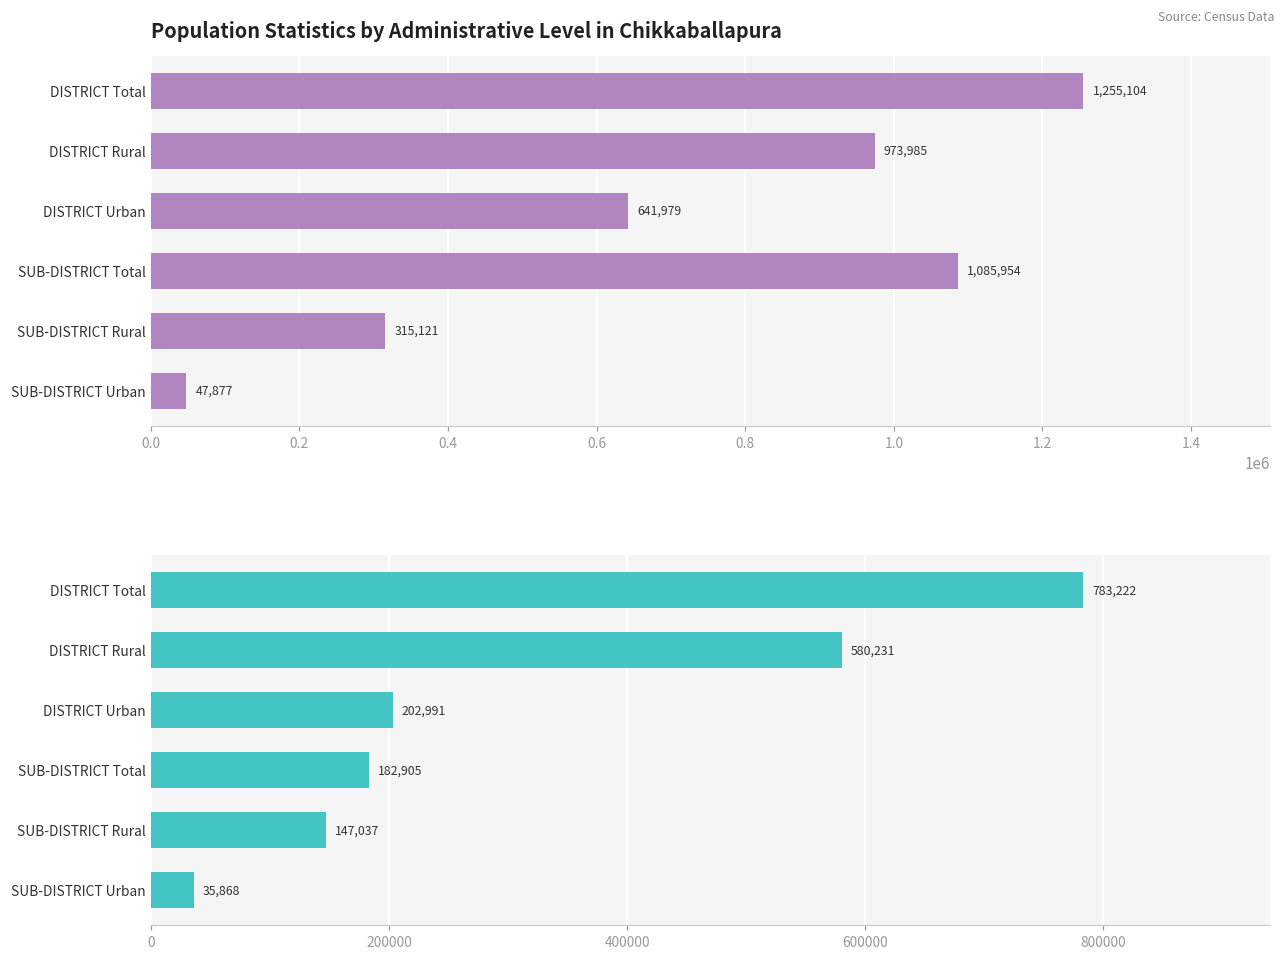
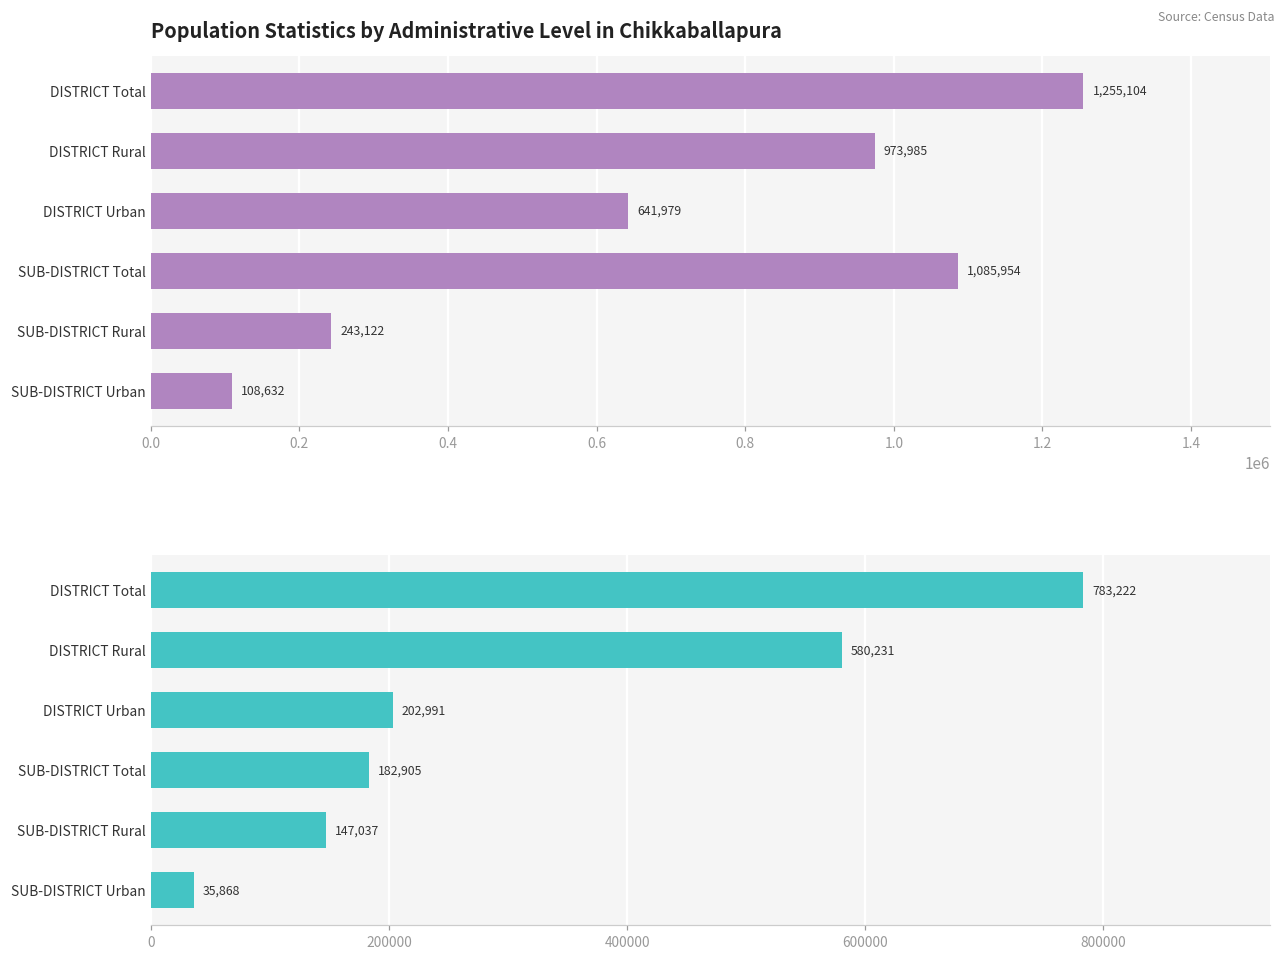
  {
    "Population Statistics by Administrative Level in Chikkaballapura": {
      "DISTRICT Total": "1,255,104",
      "DISTRICT Rural": "973,985",
      "DISTRICT Urban": "641,979",
      "SUB-DISTRICT Total": "1,085,954",
-     "SUB-DISTRICT Rural": "315,121",
-     "SUB-DISTRICT Urban": "47,877"
+     "SUB-DISTRICT Rural": "243,122",
+     "SUB-DISTRICT Urban": "108,632"
    }
  }
